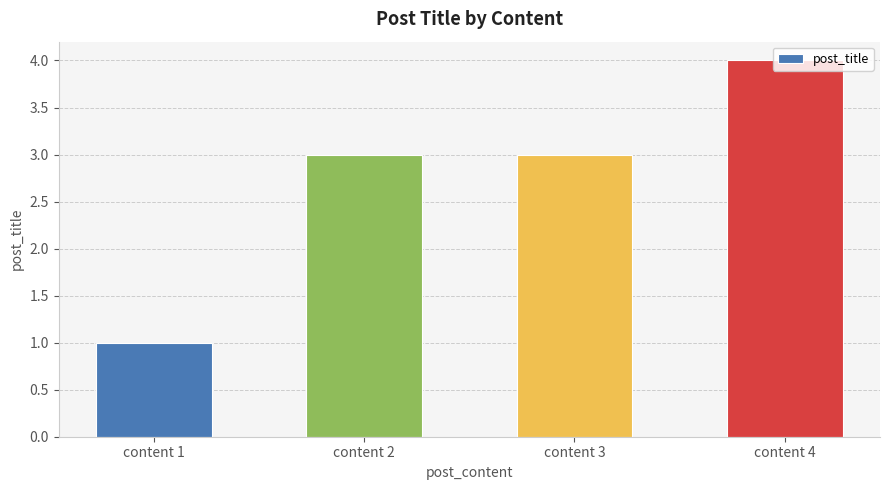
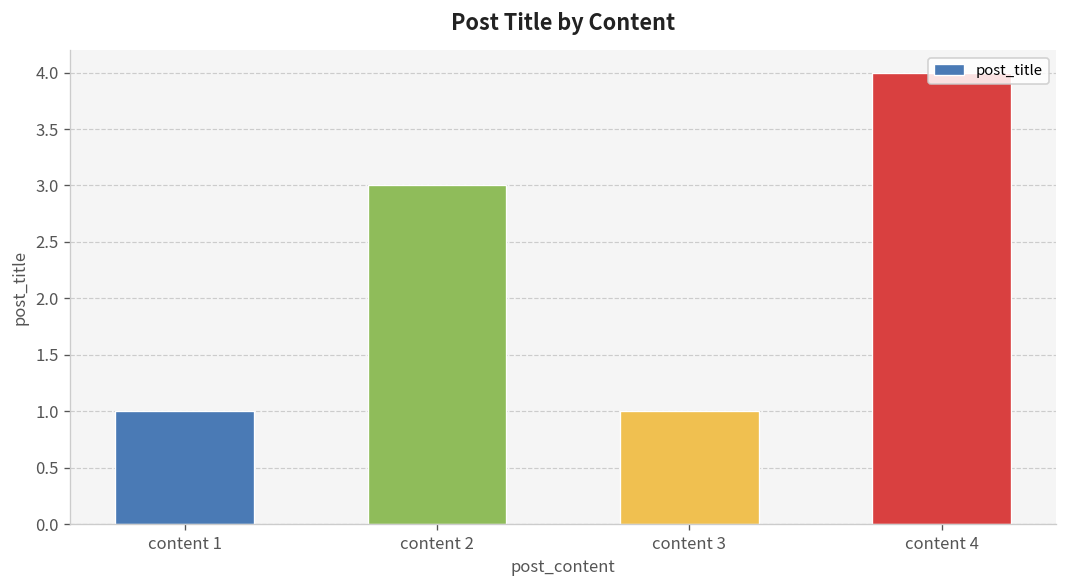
  {
    "content 1": 1,
    "content 2": 3,
-   "content 3": 3
+   "content 3": 1
  }
